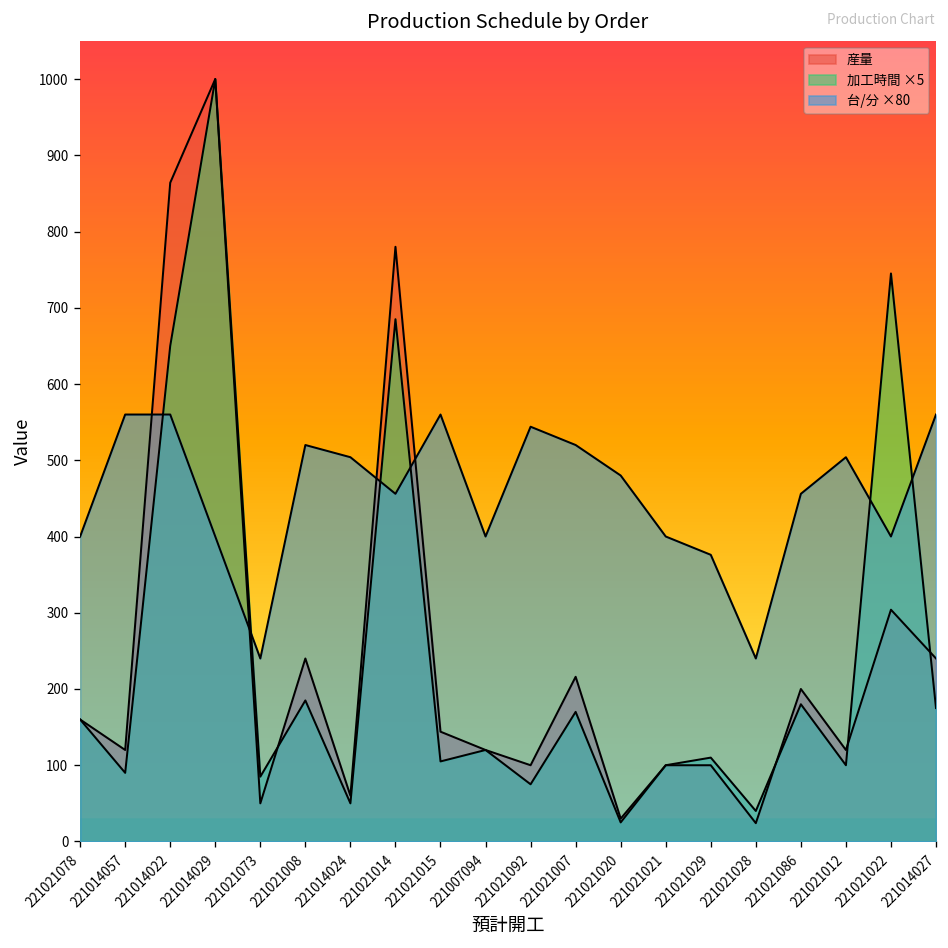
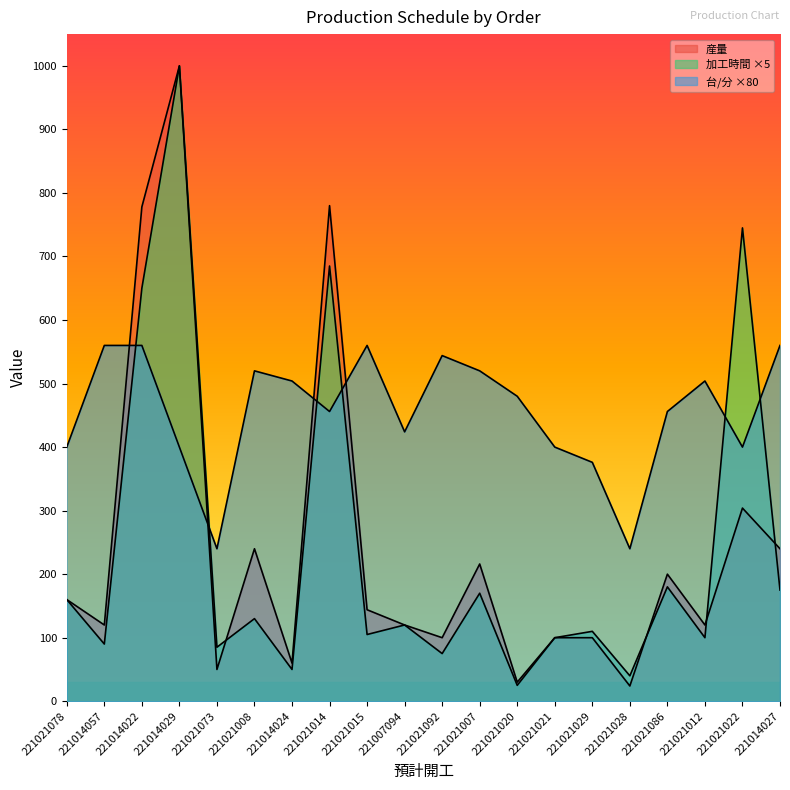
  {
    "産量": {
      "221014057": 120,
-     "221014022": 860,
+     "221014022": 780,
      "221021073": 50,
      "221021008": 240,
      "221014024": 60,
      "221021014": 780,
      "221021015": 140,
      "221021092": 100,
      "221021007": 220,
      "221021029": 100,
      "221021086": 200,
      "221021012": 120,
      "221021022": 300,
      "221014027": 240
    },
    "加工時間 ×5": {
      "221014057": 90,
      "221014022": 650,
      "221021073": 90,
-     "221021008": 190,
+     "221021008": 130,
      "221014024": 50,
      "221021014": 690,
      "221021015": 110,
      "221021092": 80,
      "221021007": 170,
      "221021029": 110,
      "221021028": 40,
      "221021086": 180,
      "221021012": 100,
      "221021022": 750,
      "221014027": 180
    },
    "台/分 ×80": {
      "221021078": 400,
      "221014057": 560,
      "221014022": 560,
      "221014029": 400,
      "221021073": 240,
      "221021008": 520,
      "221014024": 500,
      "221021014": 460,
      "221021015": 560,
-     "221007094": 400,
+     "221007094": 420,
      "221021092": 540,
      "221021007": 520,
      "221021020": 480,
      "221021021": 400,
      "221021029": 380,
      "221021028": 240,
      "221021086": 460,
      "221021012": 500,
      "221021022": 400,
      "221014027": 560
    }
  }
